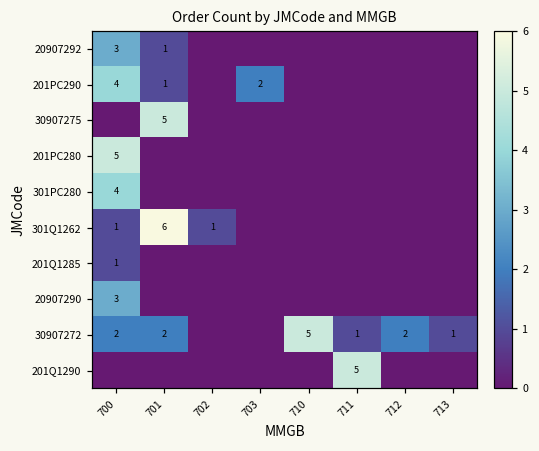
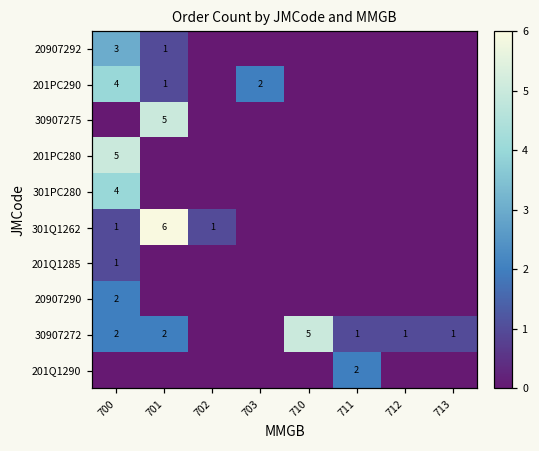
  {
    "20907292": {
      "700": 3,
      "701": 1
    },
    "201PC290": {
      "700": 4,
      "701": 1,
      "703": 2
    },
    "30907275": {
      "701": 5
    },
    "201PC280": {
      "700": 5
    },
    "301PC280": {
      "700": 4
    },
    "301Q1262": {
      "700": 1,
      "701": 6,
      "702": 1
    },
    "201Q1285": {
      "700": 1
    },
    "20907290": {
-     "700": 3
+     "700": 2
    },
    "30907272": {
      "700": 2,
      "701": 2,
      "710": 5,
      "711": 1,
-     "712": 2,
+     "712": 1,
      "713": 1
    },
    "201Q1290": {
-     "711": 5
+     "711": 2
    }
  }
